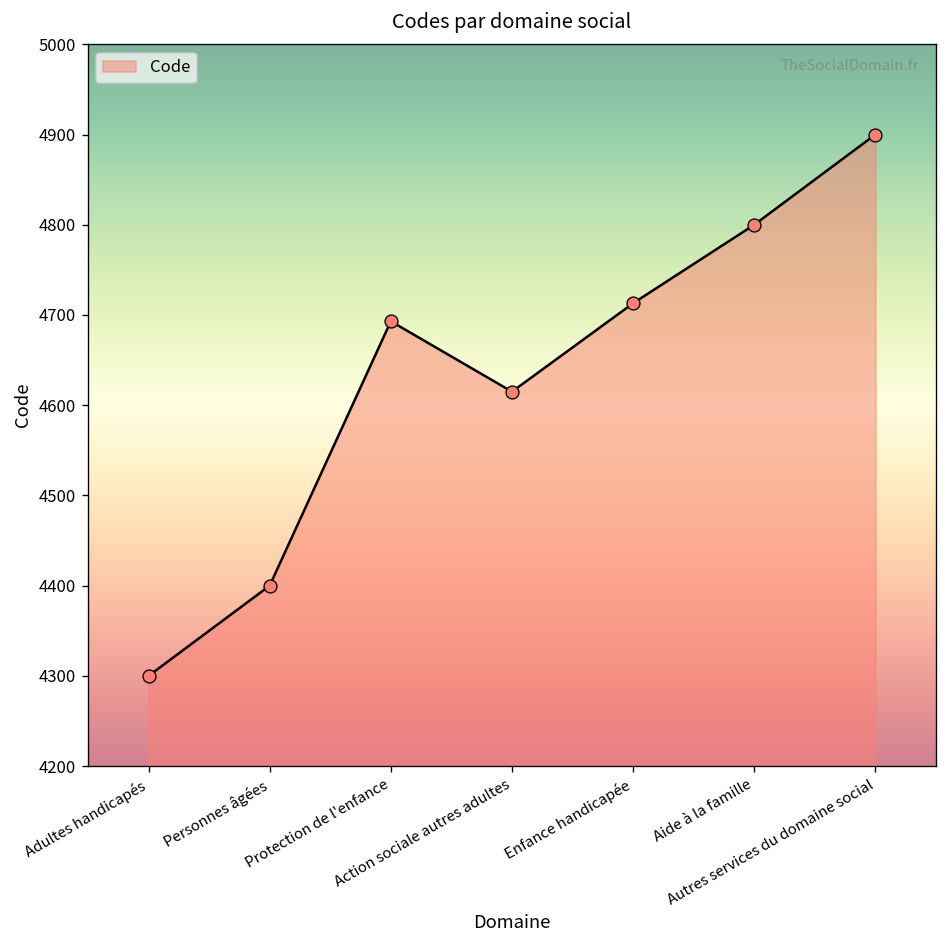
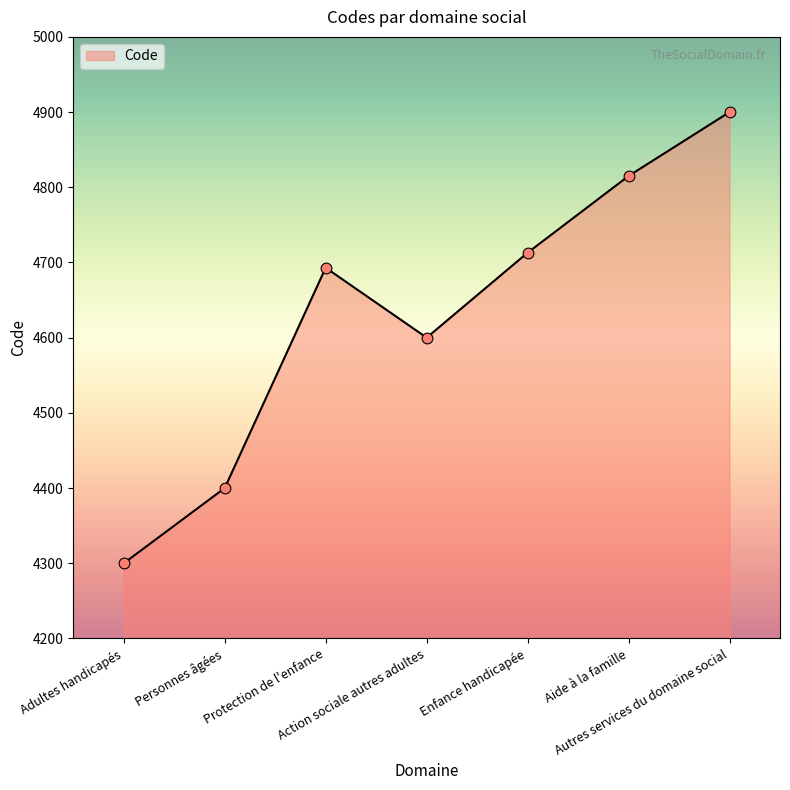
  {
    "Adultes handicapés": 4300,
    "Personnes âgées": 4400,
    "Protection de l'enfance": 4690,
-   "Action sociale autres adultes": 4620,
+   "Action sociale autres adultes": 4600,
    "Enfance handicapée": 4710,
-   "Aide à la famille": 4800,
+   "Aide à la famille": 4820,
    "Autres services du domaine social": 4900
  }
